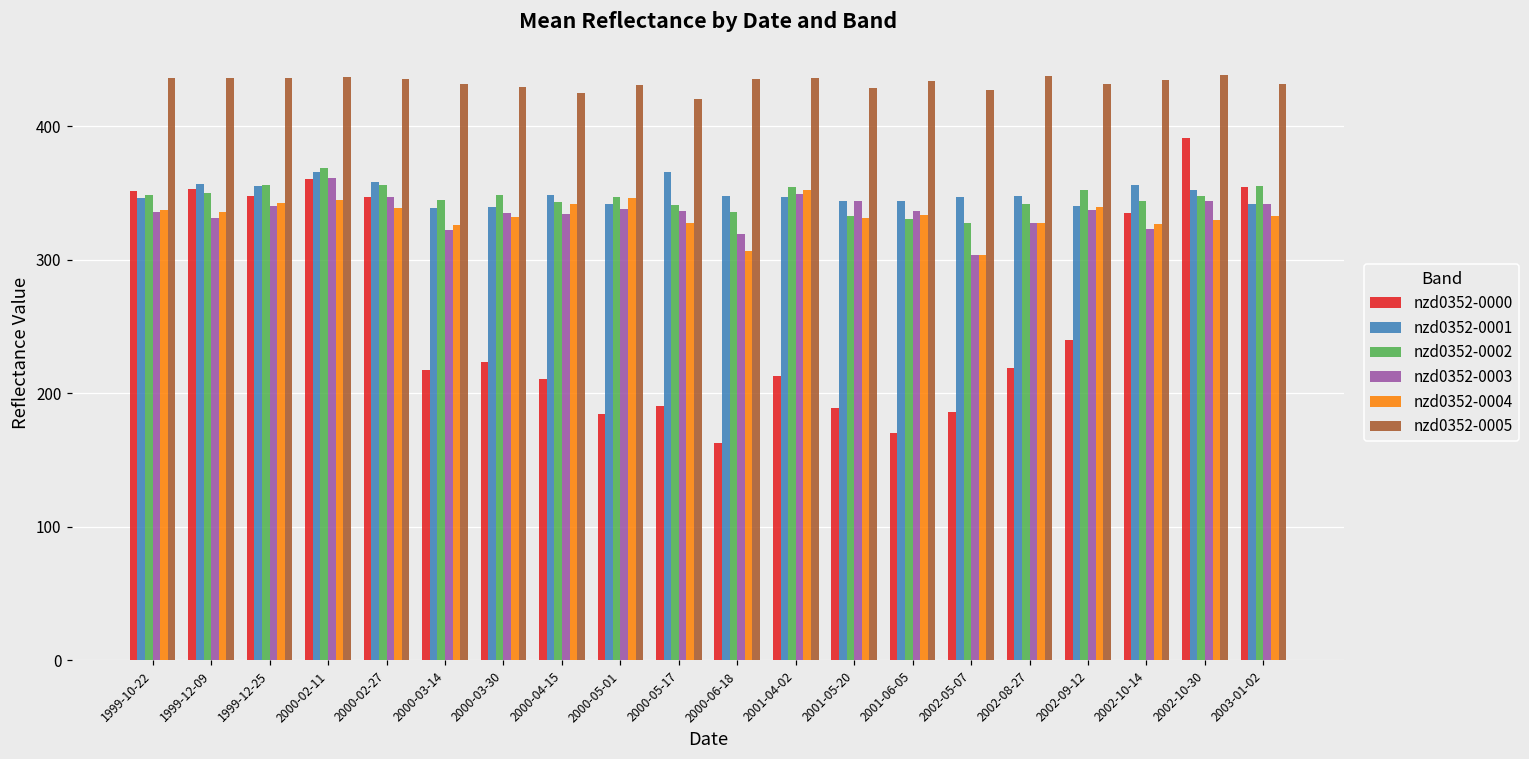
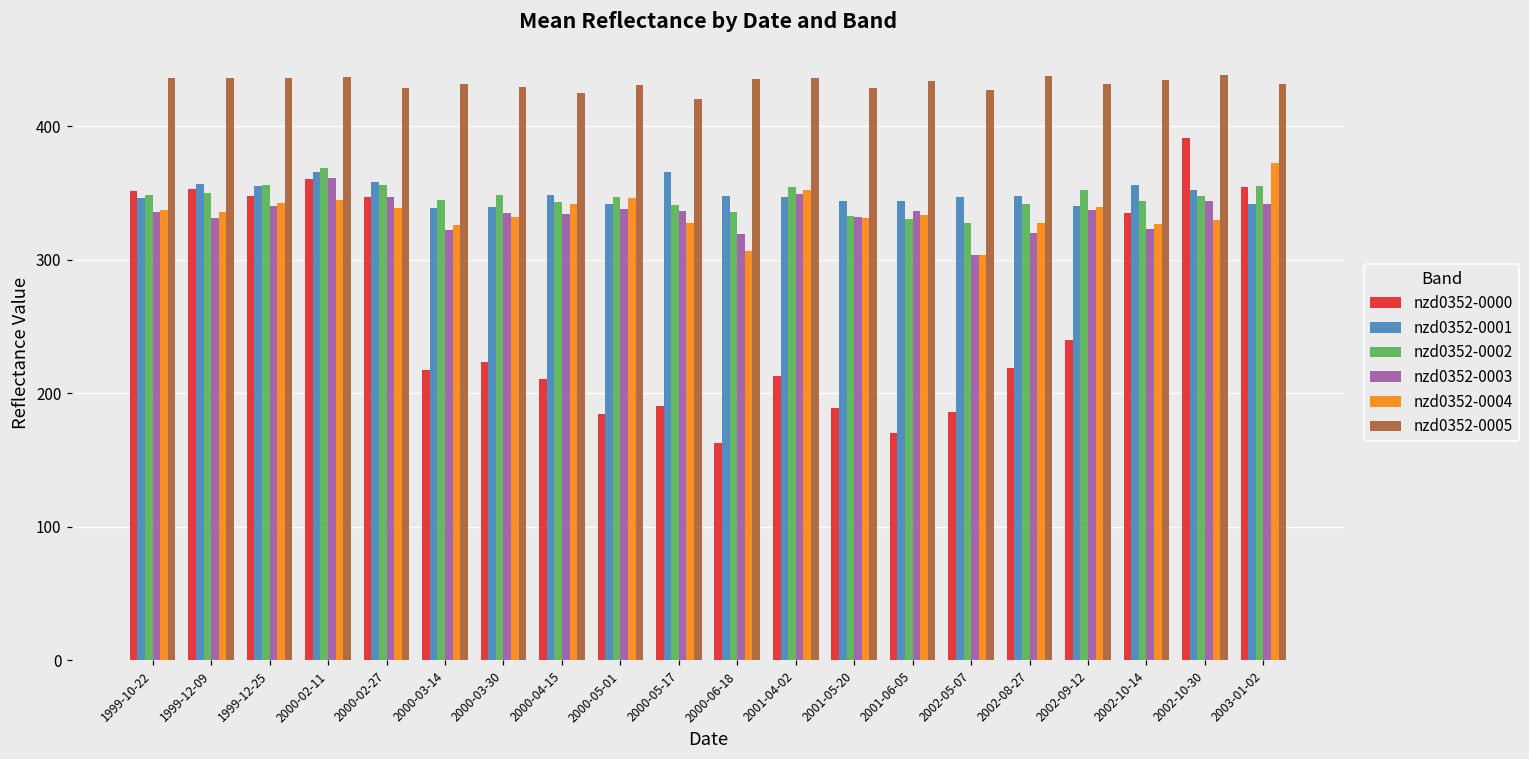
  {
    "nzd0352-0000": {
      "1999-10-22": 352,
      "1999-12-09": 353,
      "1999-12-25": 348,
      "2000-02-11": 361,
      "2000-02-27": 347,
      "2000-03-14": 217,
      "2000-03-30": 223,
      "2000-04-15": 211,
      "2000-05-01": 185,
      "2000-05-17": 191,
      "2000-06-18": 163,
      "2001-04-02": 213,
      "2001-05-20": 189,
      "2001-06-05": 170,
      "2002-05-07": 186,
      "2002-08-27": 219,
      "2002-09-12": 240,
      "2002-10-14": 335,
      "2002-10-30": 391,
      "2003-01-02": 354
    },
    "nzd0352-0001": {
      "1999-10-22": 346,
      "1999-12-09": 356,
      "1999-12-25": 355,
      "2000-02-11": 365,
      "2000-02-27": 358,
      "2000-03-14": 339,
      "2000-03-30": 339,
      "2000-04-15": 348,
      "2000-05-01": 342,
      "2000-05-17": 366,
      "2000-06-18": 348,
      "2001-04-02": 347,
      "2001-05-20": 344,
      "2001-06-05": 344,
      "2002-05-07": 347,
      "2002-08-27": 347,
      "2002-09-12": 340,
      "2002-10-14": 356,
      "2002-10-30": 352,
      "2003-01-02": 342
    },
    "nzd0352-0002": {
      "1999-10-22": 348,
      "1999-12-09": 350,
      "1999-12-25": 356,
      "2000-02-11": 368,
      "2000-02-27": 356,
      "2000-03-14": 345,
      "2000-03-30": 349,
      "2000-04-15": 343,
      "2000-05-01": 346,
      "2000-05-17": 341,
      "2000-06-18": 336,
      "2001-04-02": 355,
      "2001-05-20": 332,
      "2001-06-05": 330,
      "2002-05-07": 327,
      "2002-08-27": 342,
      "2002-09-12": 352,
      "2002-10-14": 344,
      "2002-10-30": 348,
      "2003-01-02": 355
    },
    "nzd0352-0003": {
      "1999-10-22": 335,
      "1999-12-09": 331,
      "1999-12-25": 340,
      "2000-02-11": 361,
      "2000-02-27": 347,
      "2000-03-14": 323,
      "2000-03-30": 335,
      "2000-04-15": 334,
      "2000-05-01": 338,
      "2000-05-17": 336,
      "2000-06-18": 319,
      "2001-04-02": 349,
-     "2001-05-20": 344,
+     "2001-05-20": 332,
      "2001-06-05": 336,
      "2002-05-07": 303,
-     "2002-08-27": 327,
+     "2002-08-27": 320,
      "2002-09-12": 337,
      "2002-10-14": 323,
      "2002-10-30": 344,
      "2003-01-02": 342
    },
    "nzd0352-0004": {
      "1999-10-22": 337,
      "1999-12-09": 336,
      "1999-12-25": 342,
      "2000-02-11": 344,
      "2000-02-27": 338,
      "2000-03-14": 326,
      "2000-03-30": 332,
      "2000-04-15": 342,
      "2000-05-01": 346,
      "2000-05-17": 327,
      "2000-06-18": 306,
      "2001-04-02": 352,
      "2001-05-20": 331,
      "2001-06-05": 334,
      "2002-05-07": 304,
      "2002-08-27": 327,
      "2002-09-12": 339,
      "2002-10-14": 326,
      "2002-10-30": 329,
-     "2003-01-02": 333
+     "2003-01-02": 372
    },
    "nzd0352-0005": {
      "1999-10-22": 436,
      "1999-12-09": 436,
      "1999-12-25": 436,
      "2000-02-11": 436,
-     "2000-02-27": 435,
+     "2000-02-27": 428,
      "2000-03-14": 431,
      "2000-03-30": 429,
      "2000-04-15": 425,
      "2000-05-01": 431,
      "2000-05-17": 420,
      "2000-06-18": 435,
      "2001-04-02": 436,
      "2001-05-20": 428,
      "2001-06-05": 434,
      "2002-05-07": 427,
      "2002-08-27": 438,
      "2002-09-12": 432,
      "2002-10-14": 434,
      "2002-10-30": 438,
      "2003-01-02": 431
    }
  }
